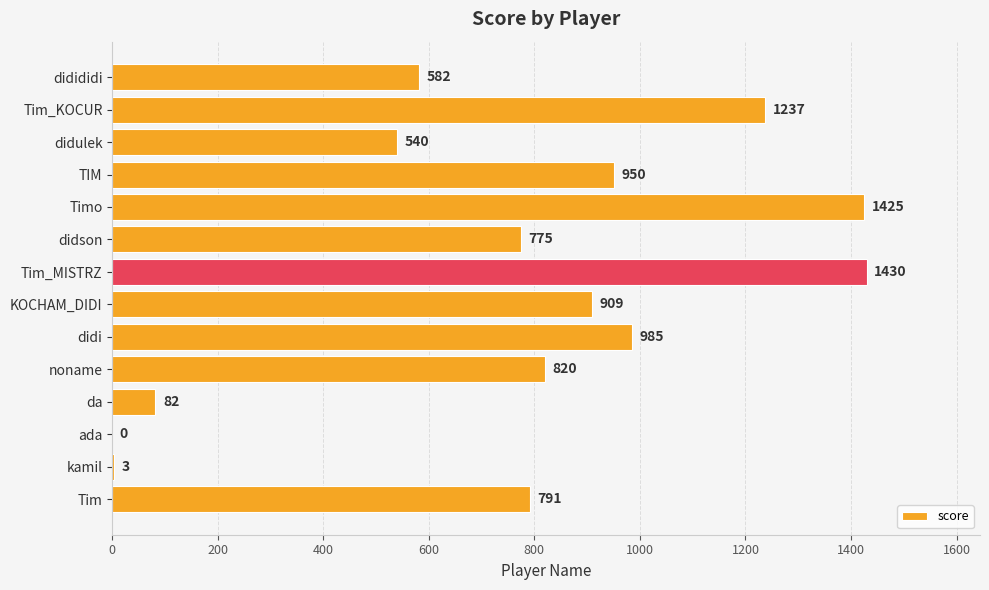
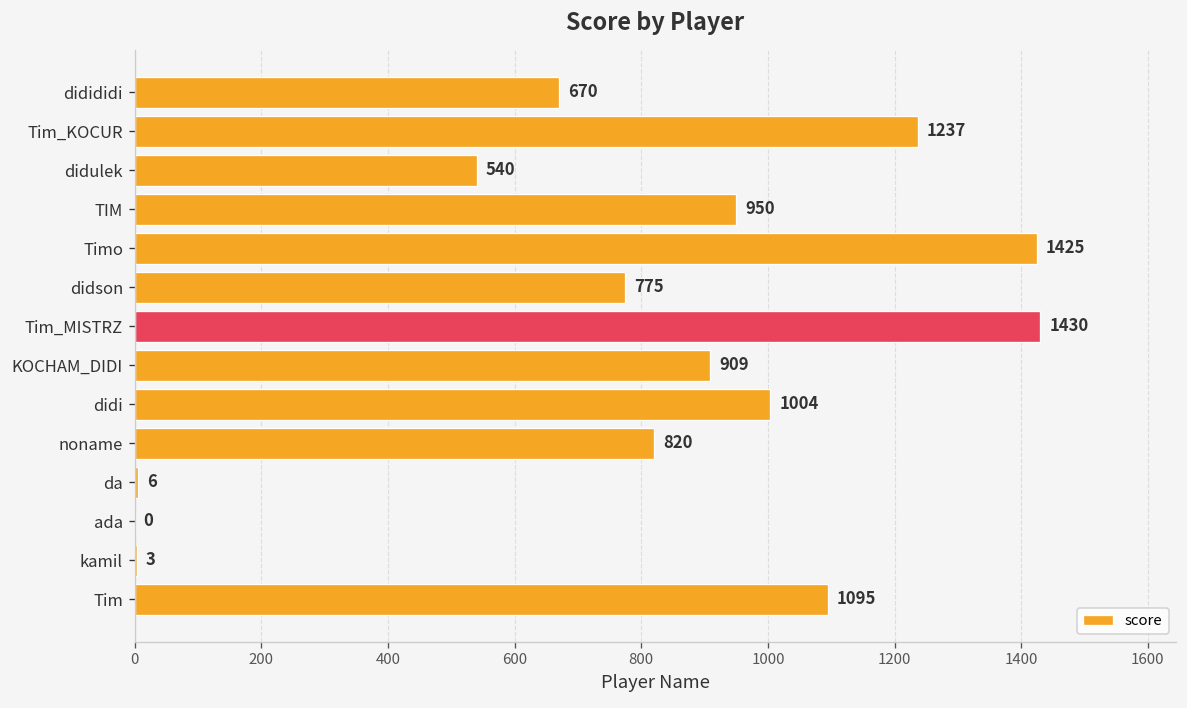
  {
-   "didididi": 582,
+   "didididi": 670,
    "Tim_KOCUR": 1237,
    "didulek": 540,
    "TIM": 950,
    "Timo": 1425,
    "didson": 775,
    "Tim_MISTRZ": 1430,
    "KOCHAM_DIDI": 909,
-   "didi": 985,
+   "didi": 1004,
    "noname": 820,
-   "da": 82,
+   "da": 6,
    "ada": 0,
    "kamil": 3,
-   "Tim": 791
+   "Tim": 1095
  }
